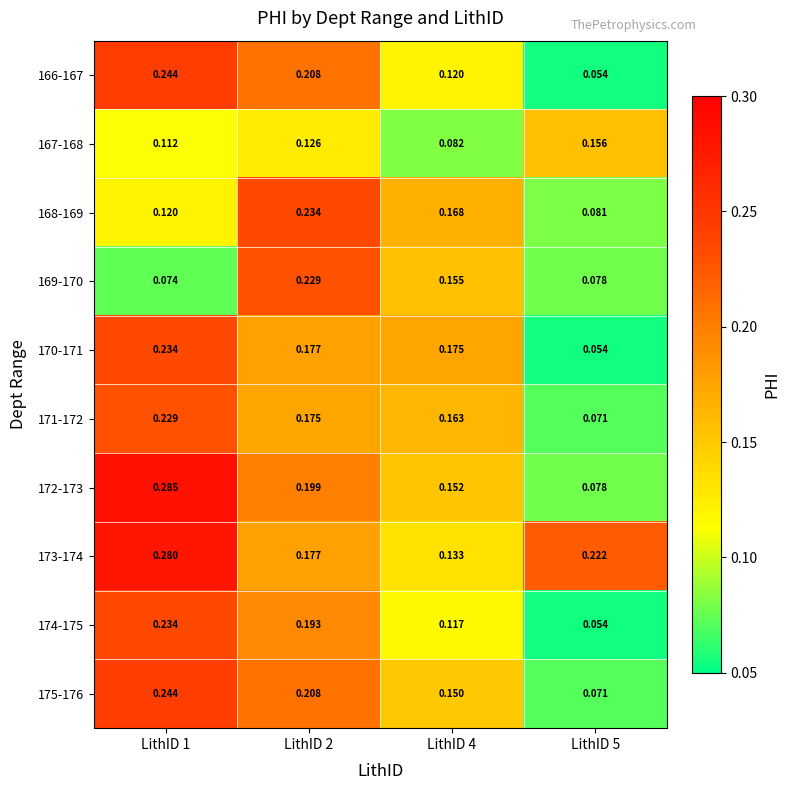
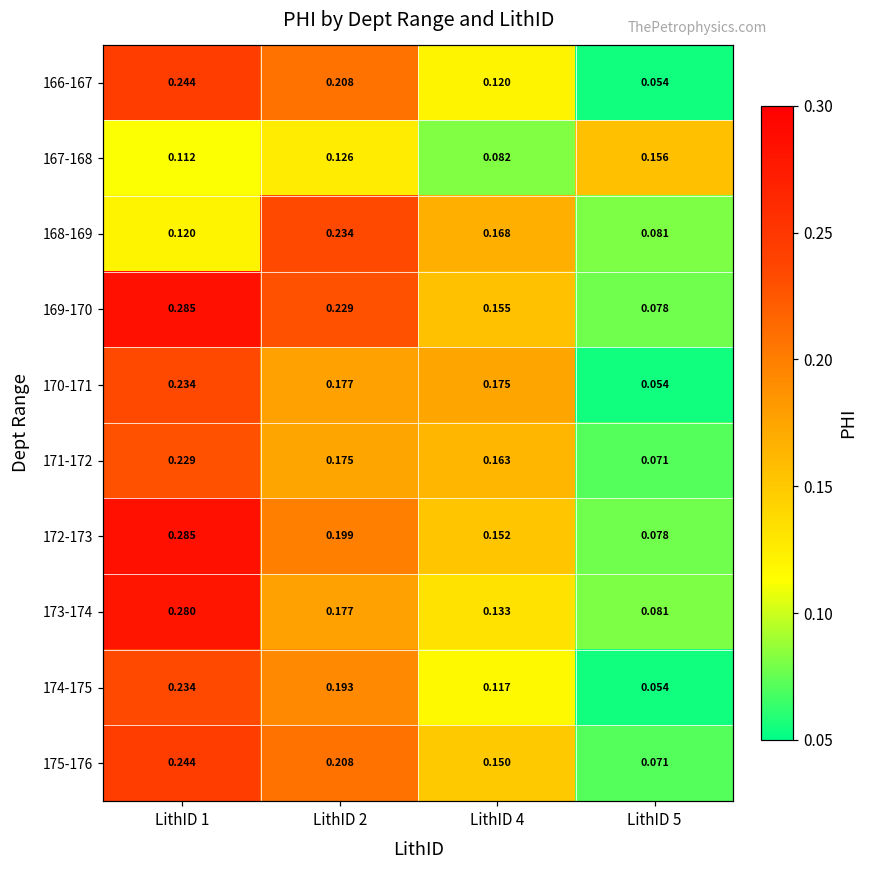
  {
    "166-167": {
      "LithID 1": 0.244,
      "LithID 2": 0.208,
      "LithID 4": 0.120,
      "LithID 5": 0.054
    },
    "167-168": {
      "LithID 1": 0.112,
      "LithID 2": 0.126,
      "LithID 4": 0.082,
      "LithID 5": 0.156
    },
    "168-169": {
      "LithID 1": 0.120,
      "LithID 2": 0.234,
      "LithID 4": 0.168,
      "LithID 5": 0.081
    },
    "169-170": {
-     "LithID 1": 0.074,
+     "LithID 1": 0.285,
      "LithID 2": 0.229,
      "LithID 4": 0.155,
      "LithID 5": 0.078
    },
    "170-171": {
      "LithID 1": 0.234,
      "LithID 2": 0.177,
      "LithID 4": 0.175,
      "LithID 5": 0.054
    },
    "171-172": {
      "LithID 1": 0.229,
      "LithID 2": 0.175,
      "LithID 4": 0.163,
      "LithID 5": 0.071
    },
    "172-173": {
      "LithID 1": 0.285,
      "LithID 2": 0.199,
      "LithID 4": 0.152,
      "LithID 5": 0.078
    },
    "173-174": {
      "LithID 1": 0.280,
      "LithID 2": 0.177,
      "LithID 4": 0.133,
-     "LithID 5": 0.222
+     "LithID 5": 0.081
    },
    "174-175": {
      "LithID 1": 0.234,
      "LithID 2": 0.193,
      "LithID 4": 0.117,
      "LithID 5": 0.054
    },
    "175-176": {
      "LithID 1": 0.244,
      "LithID 2": 0.208,
      "LithID 4": 0.150,
      "LithID 5": 0.071
    }
  }
